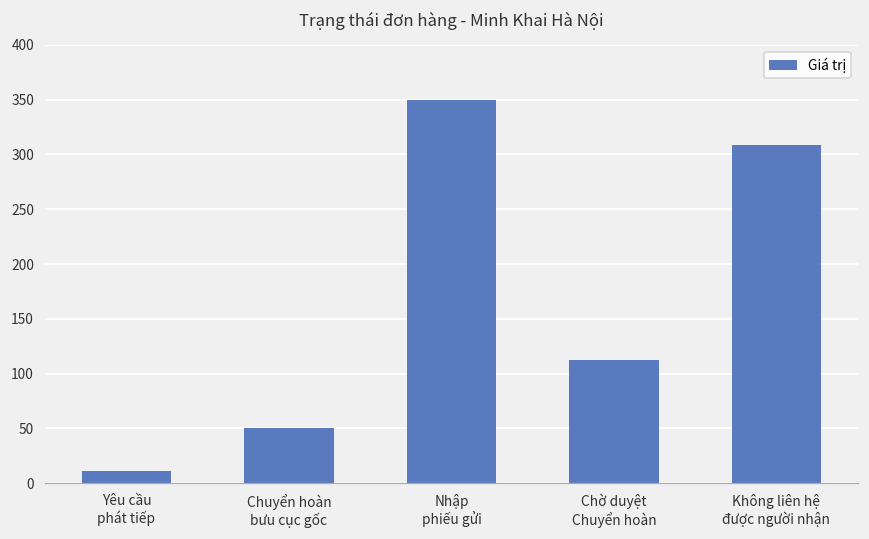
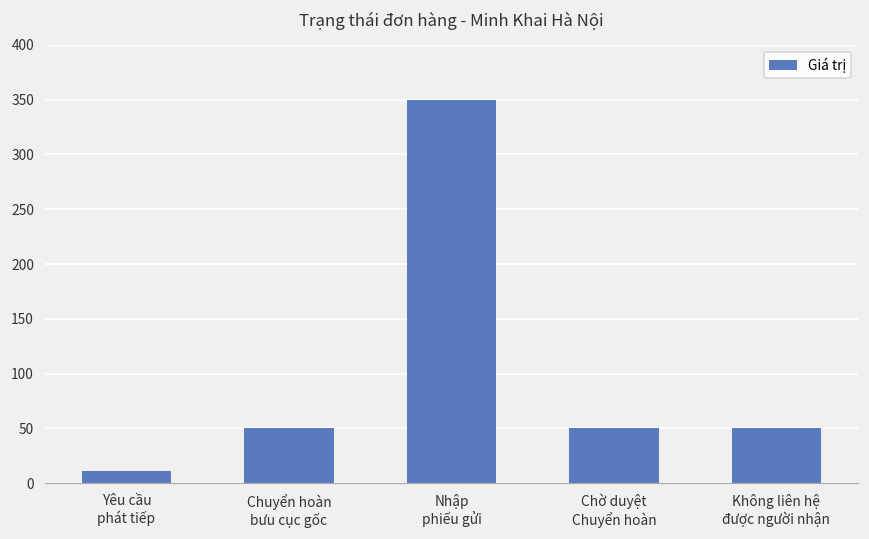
  {
    "Yêu cầu phát tiếp": 10,
    "Chuyển hoàn bưu cục gốc": 50,
    "Nhập phiếu gửi": 350,
-   "Chờ duyệt Chuyển hoàn": 110,
-   "Không liên hệ được người nhận": 310
+   "Chờ duyệt Chuyển hoàn": 50,
+   "Không liên hệ được người nhận": 50
  }
